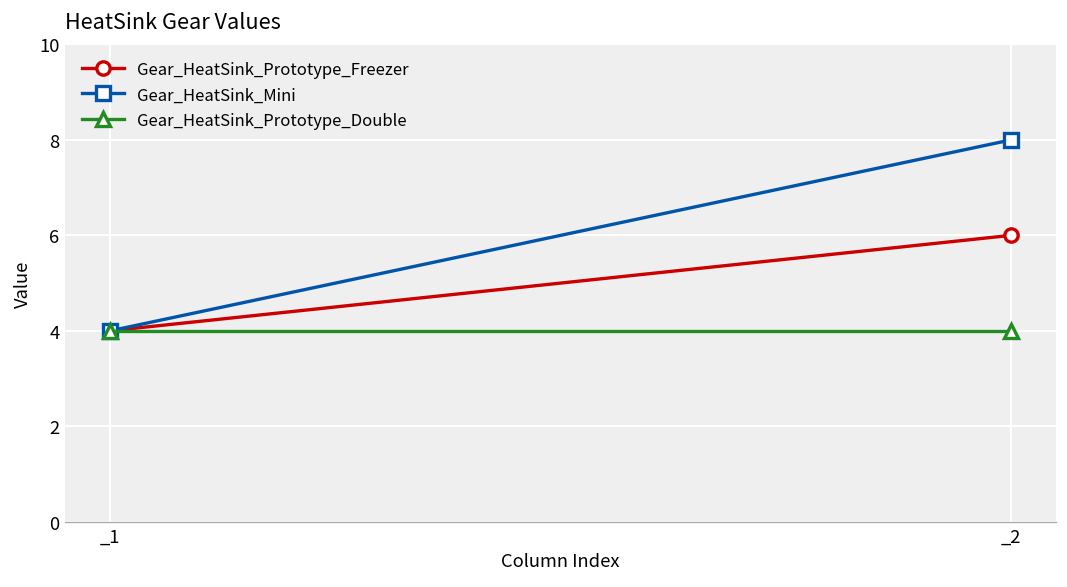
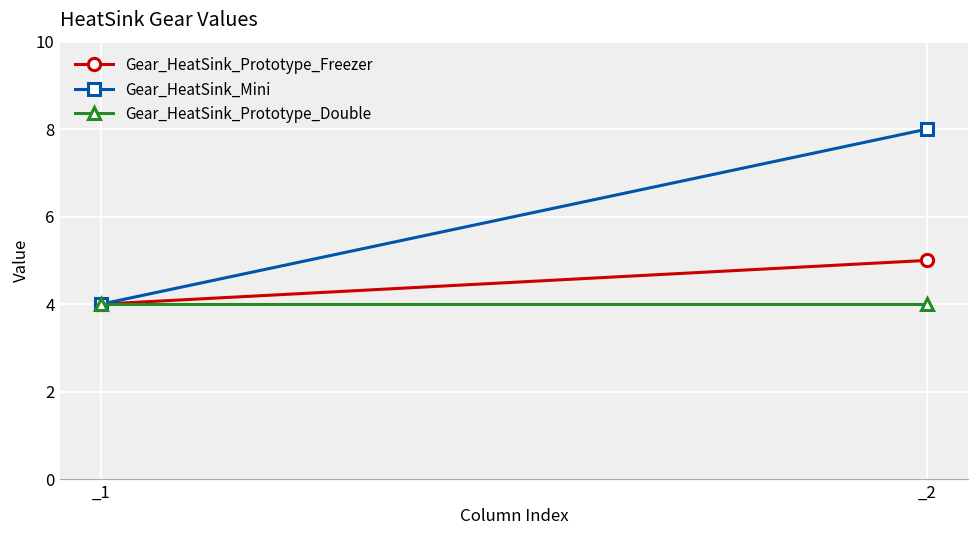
  {
    "Gear_HeatSink_Prototype_Freezer": {
-     "_2": 6
+     "_2": 5
    },
    "Gear_HeatSink_Mini": {
      "_2": 8
    },
    "Gear_HeatSink_Prototype_Double": {
      "_2": 4
    }
  }
